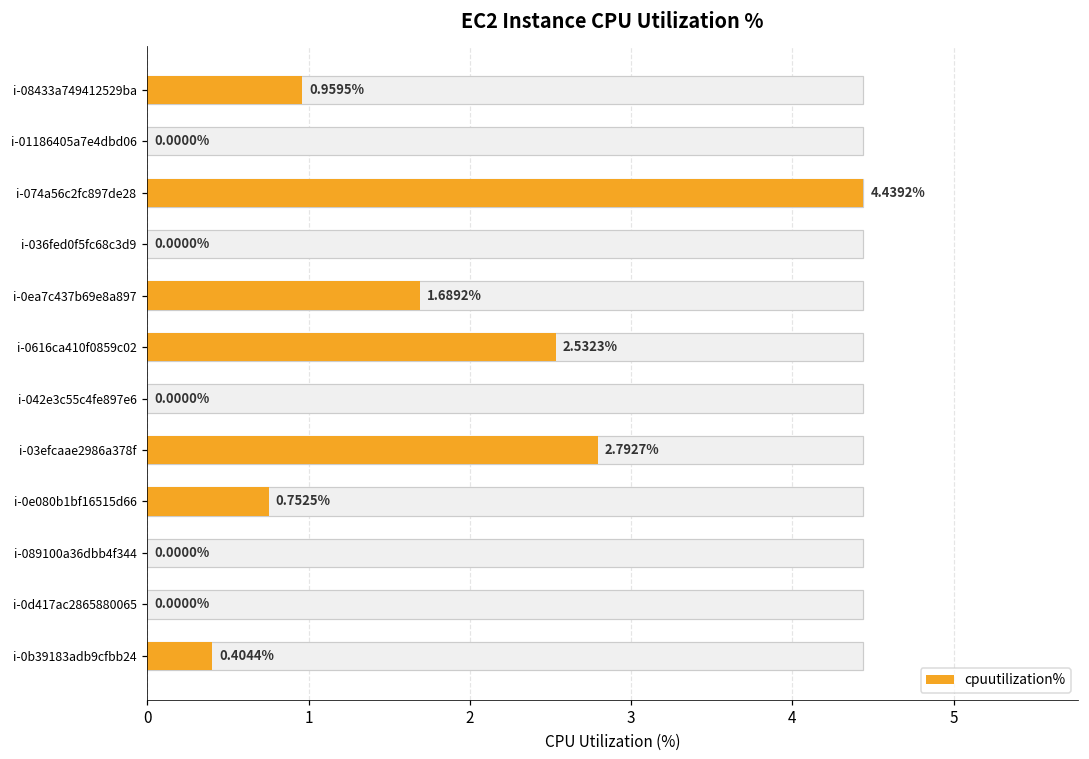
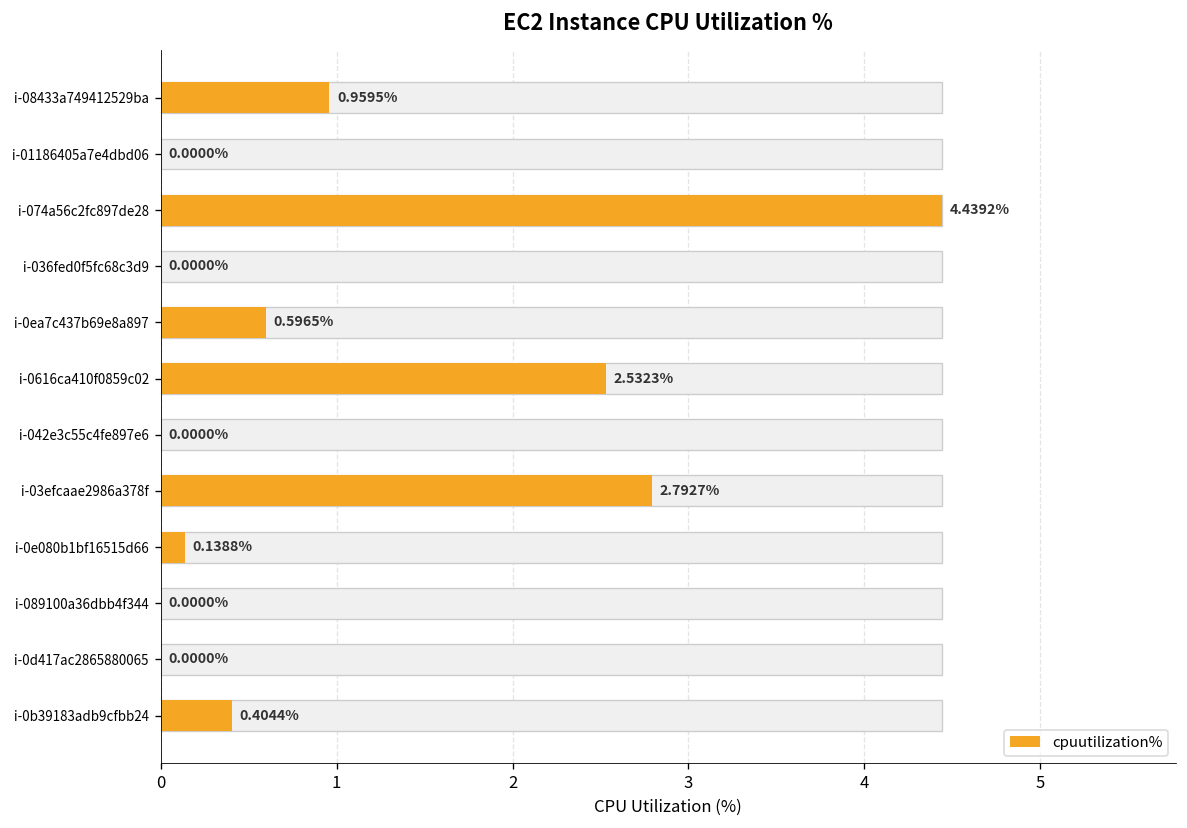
  {
    "cpuutilization%": {
      "i-01186405a7e4dbd06": "0.0000%",
      "i-074a56c2fc897de28": "4.4392%",
      "i-036fed0f5fc68c3d9": "0.0000%",
-     "i-0ea7c437b69e8a897": "1.6892%",
+     "i-0ea7c437b69e8a897": "0.5965%",
      "i-042e3c55c4fe897e6": "0.0000%",
-     "i-0e080b1bf16515d66": "0.7525%",
+     "i-0e080b1bf16515d66": "0.1388%",
      "i-089100a36dbb4f344": "0.0000%",
      "i-0d417ac2865880065": "0.0000%"
    }
  }
